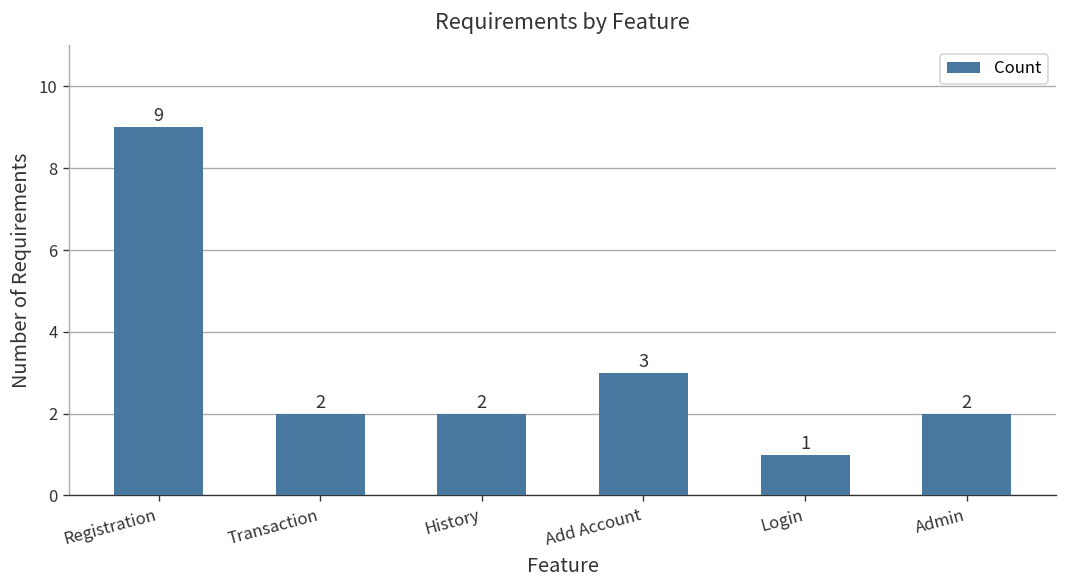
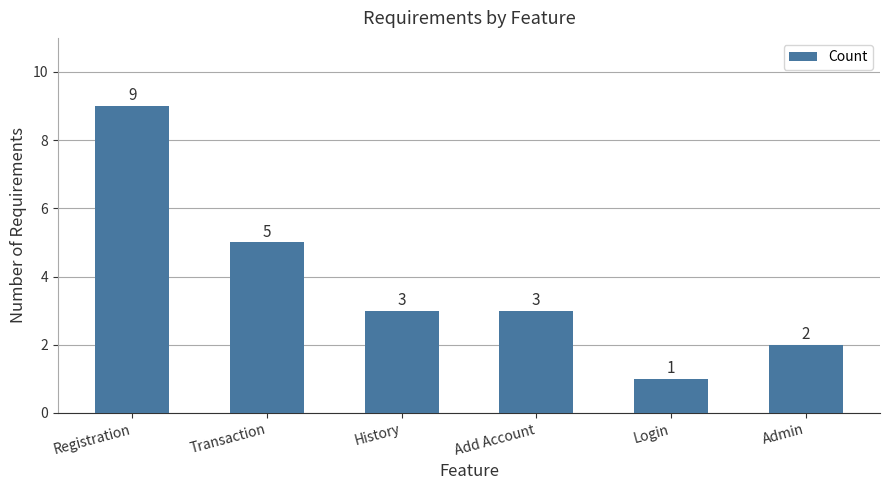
  {
    "Registration": 9,
-   "Transaction": 2,
-   "History": 2,
+   "Transaction": 5,
+   "History": 3,
    "Add Account": 3,
    "Login": 1,
    "Admin": 2
  }
